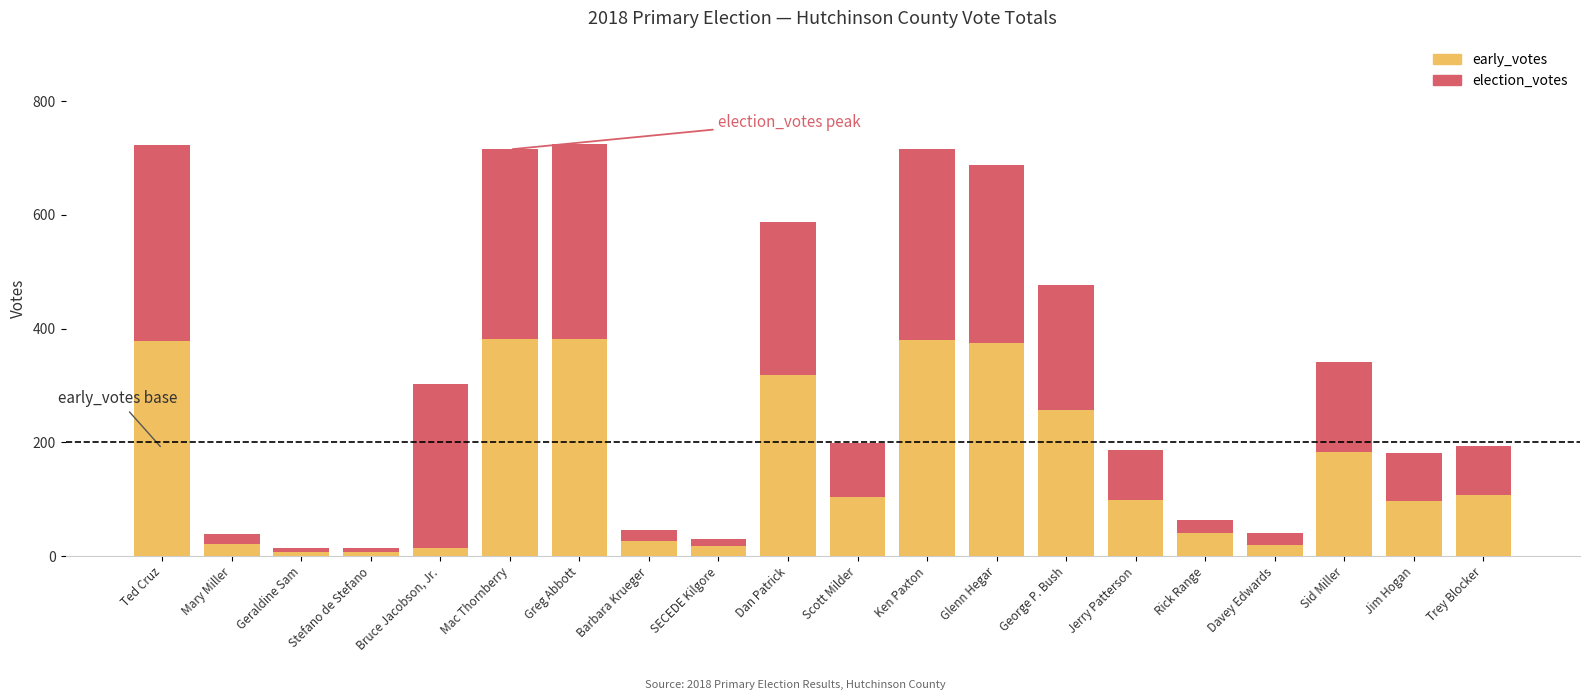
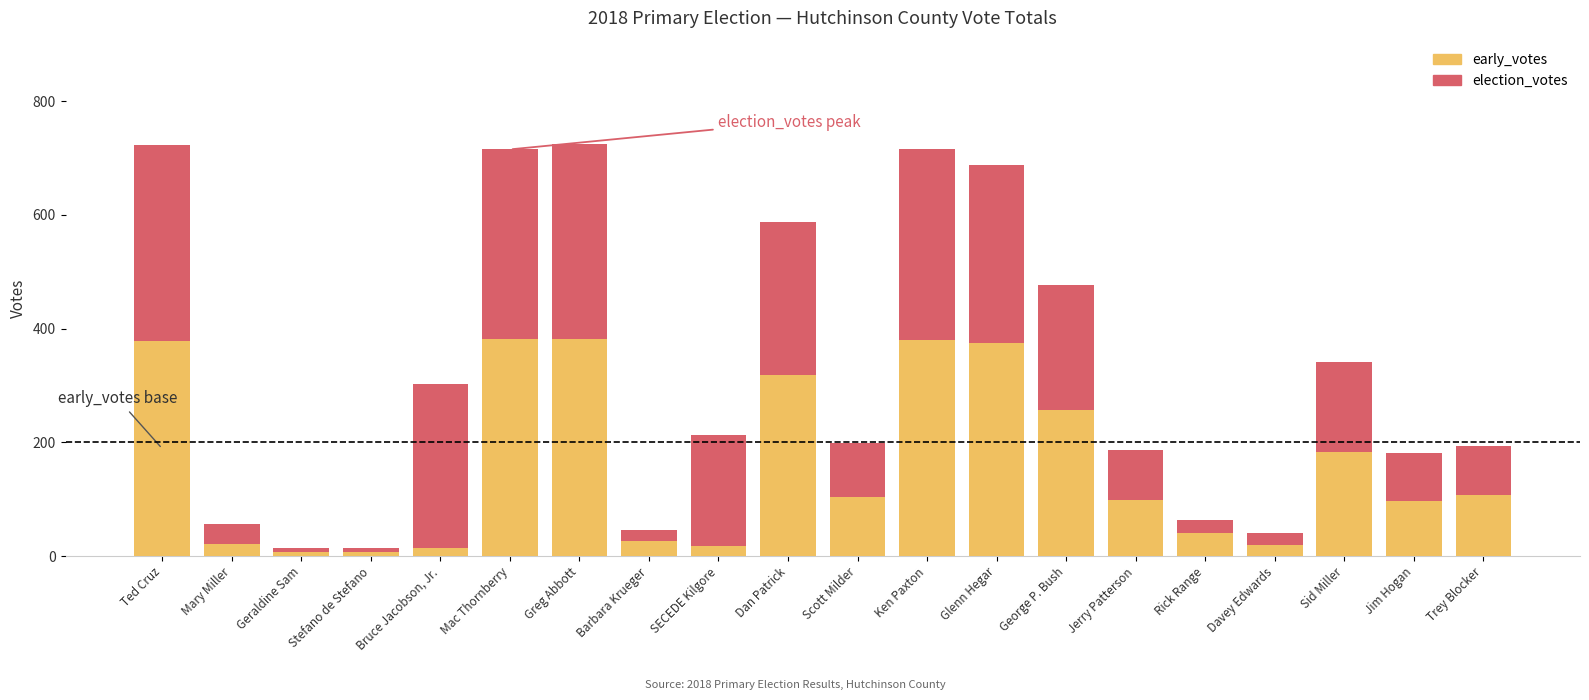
  {
    "early_votes": {
      "Ted Cruz": 380,
      "Mary Miller": 20,
      "Geraldine Sam": 10,
      "Stefano de Stefano": 10,
      "Bruce Jacobson, Jr.": 10,
      "Mac Thornberry": 380,
      "Greg Abbott": 380,
      "Barbara Krueger": 30,
      "SECEDE Kilgore": 20,
      "Dan Patrick": 320,
      "Scott Milder": 100,
      "Ken Paxton": 380,
      "Glenn Hegar": 370,
      "George P. Bush": 260,
      "Jerry Patterson": 100,
      "Rick Range": 40,
      "Davey Edwards": 20,
      "Sid Miller": 180,
      "Jim Hogan": 100,
      "Trey Blocker": 110
    },
    "election_votes": {
      "Ted Cruz": 340,
-     "Mary Miller": 20,
+     "Mary Miller": 40,
      "Geraldine Sam": 10,
      "Stefano de Stefano": 10,
      "Bruce Jacobson, Jr.": 290,
      "Mac Thornberry": 330,
      "Greg Abbott": 340,
      "Barbara Krueger": 20,
-     "SECEDE Kilgore": 10,
+     "SECEDE Kilgore": 190,
      "Dan Patrick": 270,
      "Scott Milder": 90,
      "Ken Paxton": 340,
      "Glenn Hegar": 310,
      "George P. Bush": 220,
      "Jerry Patterson": 90,
      "Rick Range": 20,
      "Davey Edwards": 20,
      "Sid Miller": 160,
      "Jim Hogan": 90,
      "Trey Blocker": 90
    }
  }
